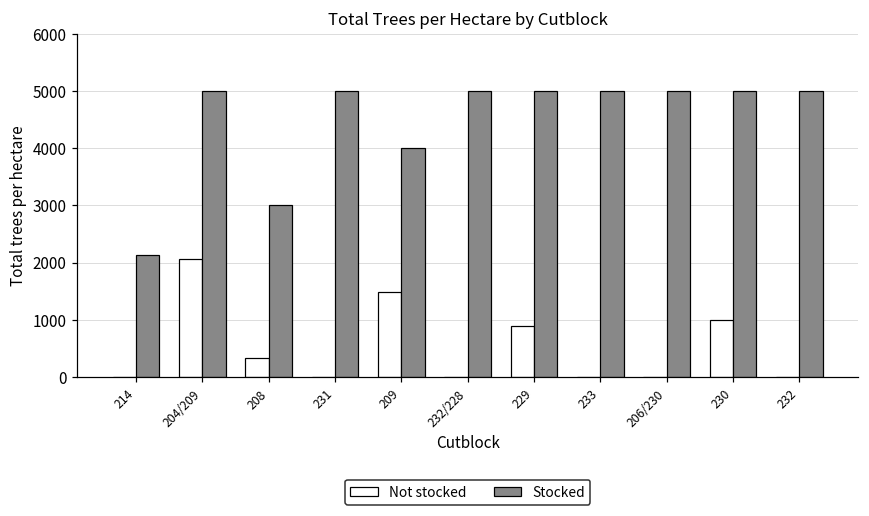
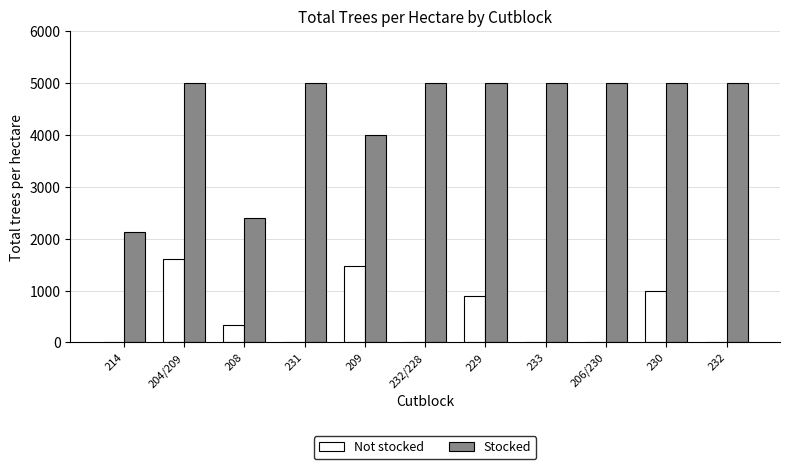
  {
    "Not stocked": {
      "214": 0,
-     "204/209": 2100,
+     "204/209": 1600,
      "208": 300,
      "231": 0,
      "209": 1500,
      "232/228": 0,
      "229": 900,
      "233": 0,
      "206/230": 0,
      "230": 1000,
      "232": 0
    },
    "Stocked": {
      "214": 2100,
      "204/209": 5000,
-     "208": 3000,
+     "208": 2400,
      "231": 5000,
      "209": 4000,
      "232/228": 5000,
      "229": 5000,
      "233": 5000,
      "206/230": 5000,
      "230": 5000,
      "232": 5000
    }
  }
